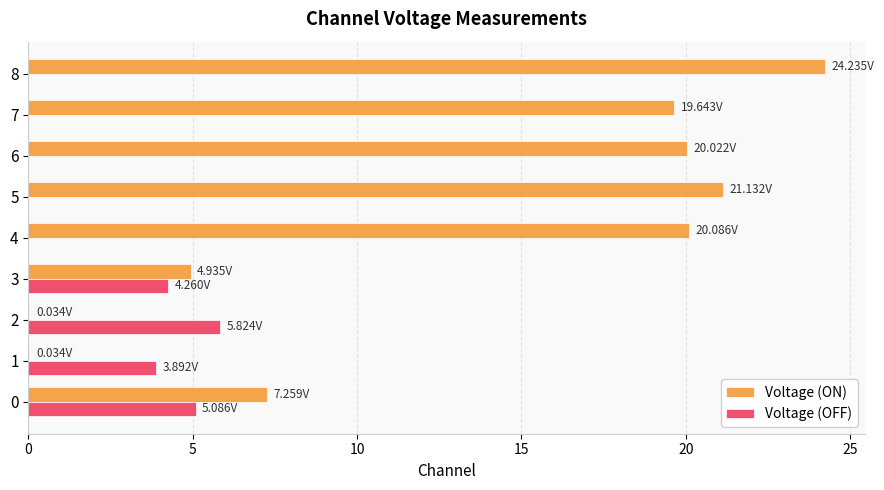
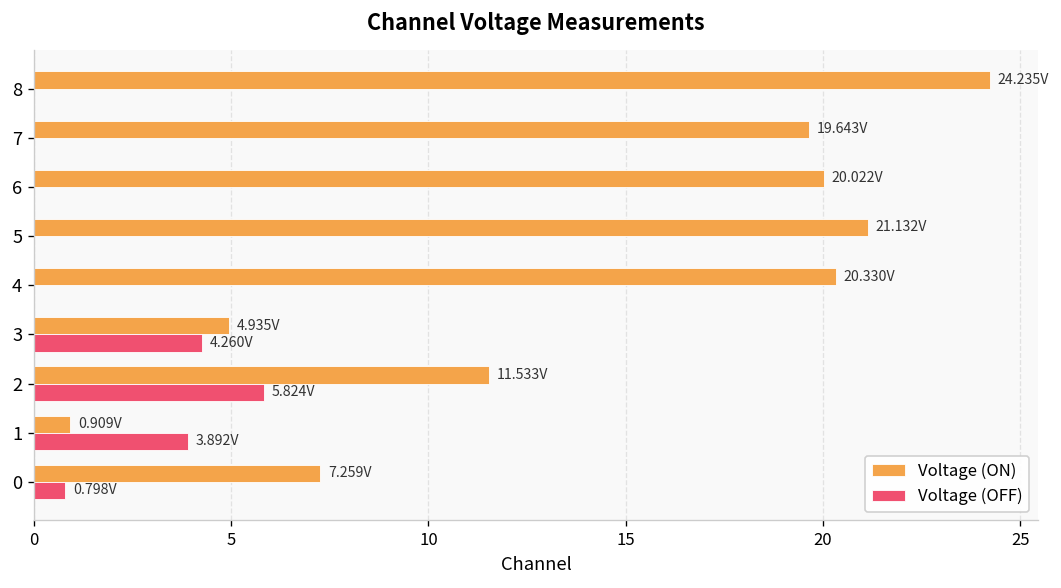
  {
    "Voltage (ON)": {
      "8": "24.235V",
      "7": "19.643V",
      "6": "20.022V",
      "5": "21.132V",
-     "4": "20.086V",
+     "4": "20.330V",
      "3": "4.935V",
-     "2": "0.034V",
-     "1": "0.034V",
+     "2": "11.533V",
+     "1": "0.909V",
      "0": "7.259V"
    },
    "Voltage (OFF)": {
      "3": "4.260V",
      "2": "5.824V",
      "1": "3.892V",
-     "0": "5.086V"
+     "0": "0.798V"
    }
  }
